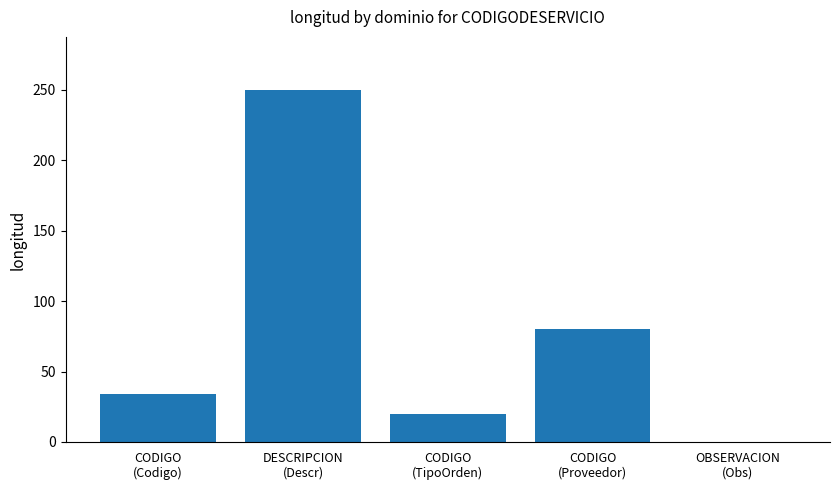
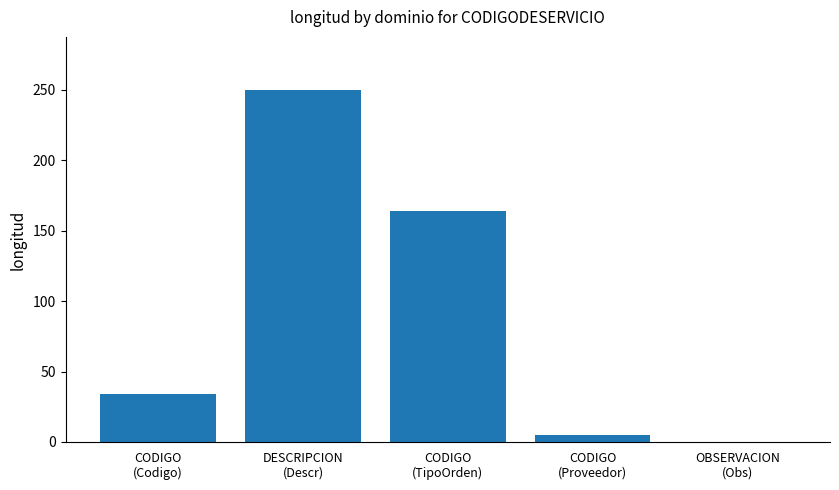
  {
    "CODIGO (Codigo)": 34,
    "DESCRIPCION (Descr)": 250,
-   "CODIGO (TipoOrden)": 20,
-   "CODIGO (Proveedor)": 80,
+   "CODIGO (TipoOrden)": 164,
+   "CODIGO (Proveedor)": 5,
    "OBSERVACION (Obs)": 0
  }
